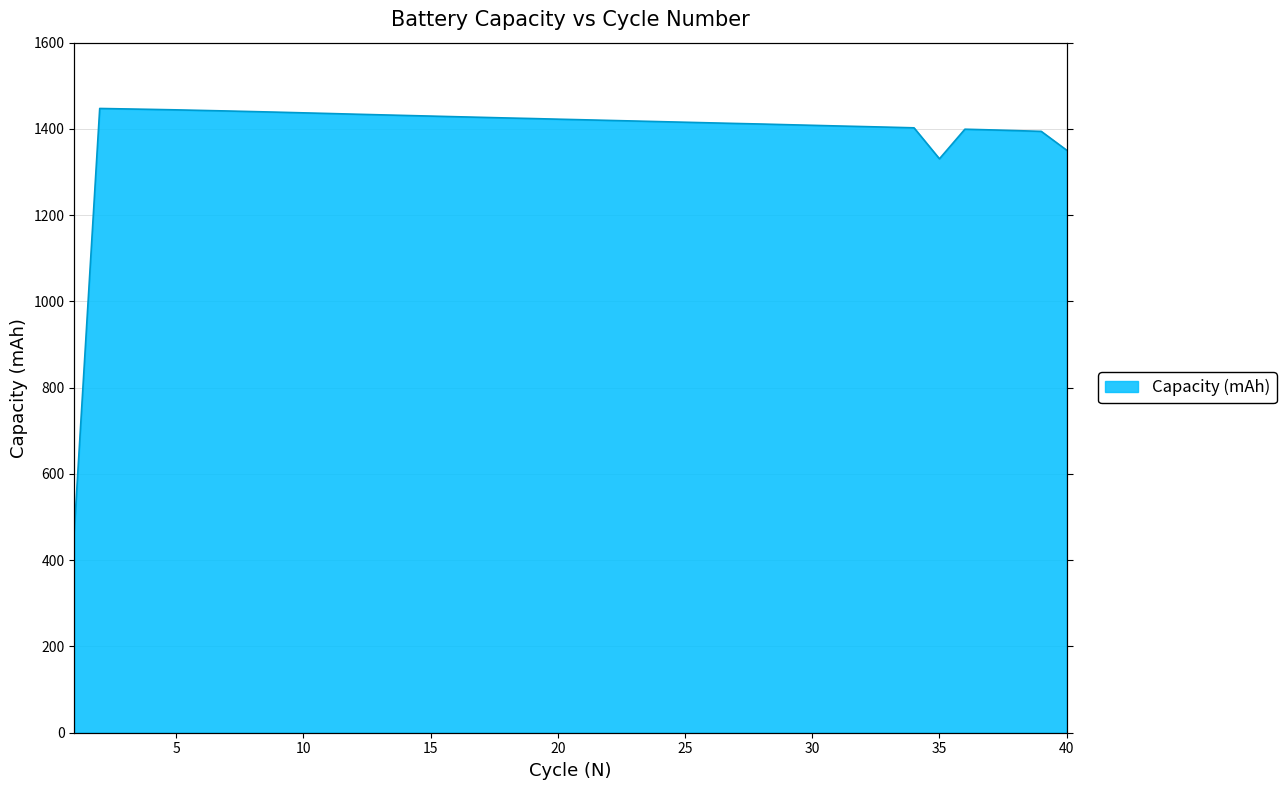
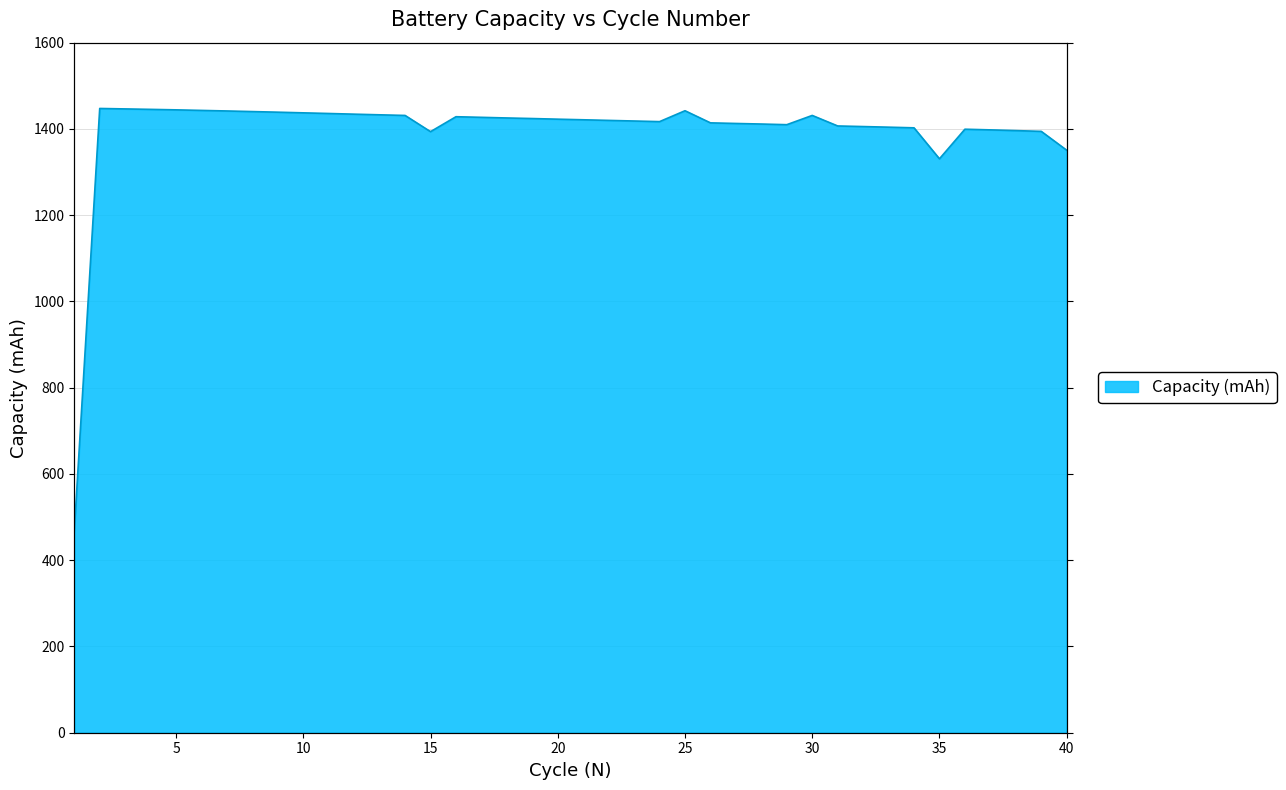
  {
    "5": 1440,
    "10": 1440,
-   "15": 1430,
+   "15": 1390,
    "20": 1420,
-   "25": 1420,
-   "30": 1410,
+   "25": 1440,
+   "30": 1430,
    "35": 1330,
    "40": 1350
  }
